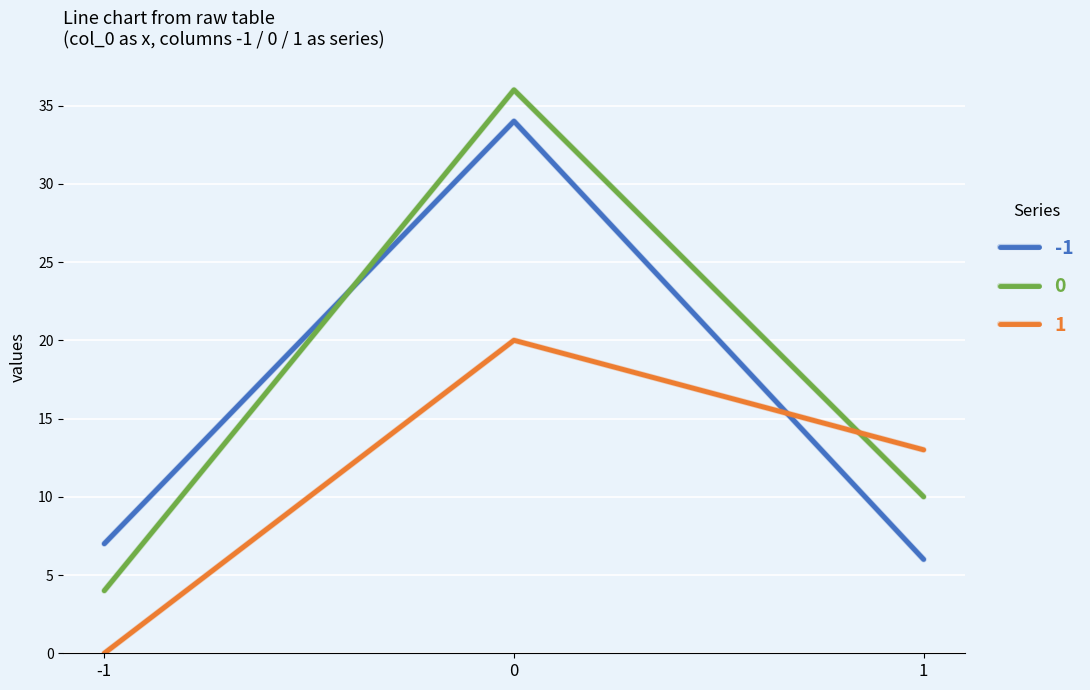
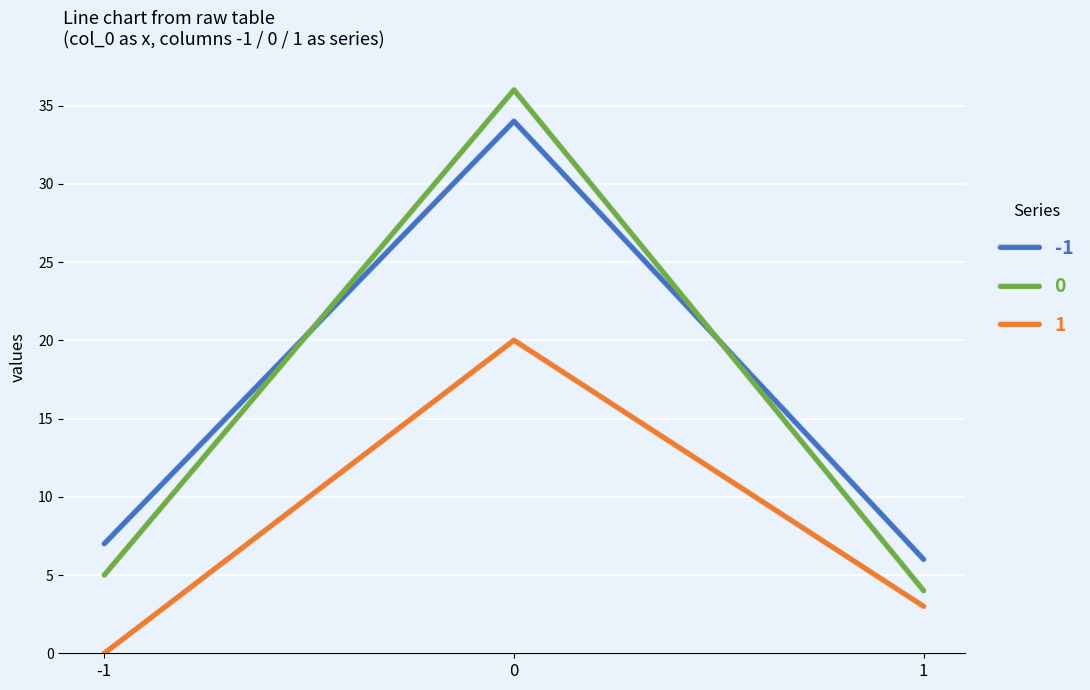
  {
    "-1": {
      "-1": 7,
      "0": 34,
      "1": 6
    },
    "0": {
-     "-1": 4,
+     "-1": 5,
      "0": 36,
-     "1": 10
+     "1": 4
    },
    "1": {
      "-1": 0,
      "0": 20,
-     "1": 13
+     "1": 3
    }
  }
